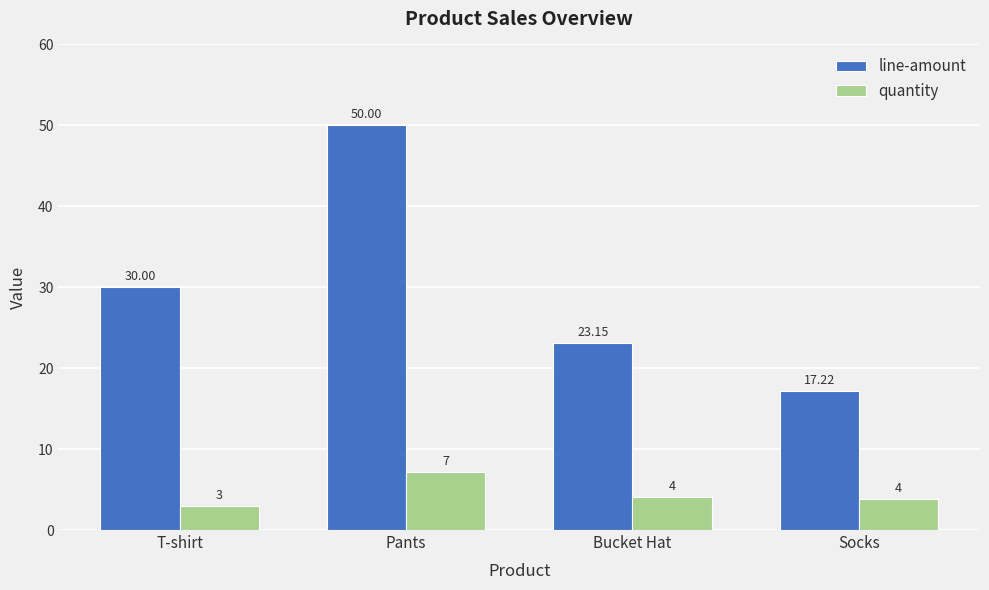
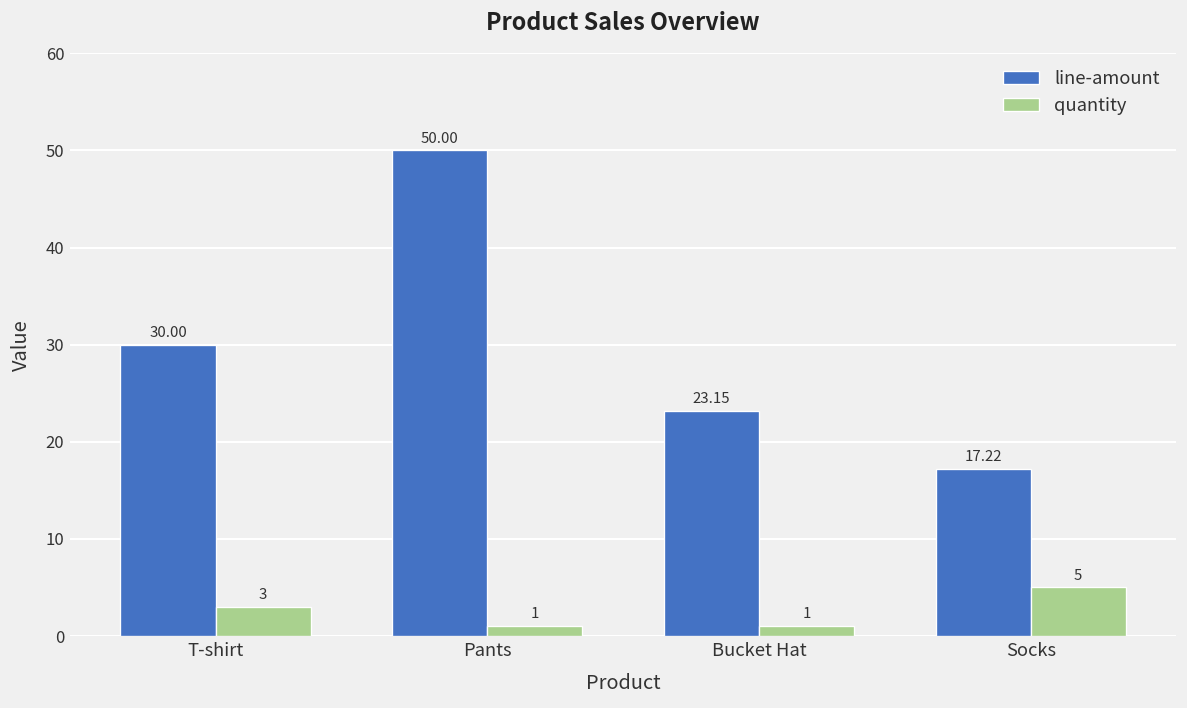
  {
    "line-amount": {
      "T-shirt": 30.00,
      "Pants": 50.00,
      "Bucket Hat": 23.15,
      "Socks": 17.22
    },
    "quantity": {
      "T-shirt": 3,
-     "Pants": 7,
-     "Bucket Hat": 4,
-     "Socks": 4
+     "Pants": 1,
+     "Bucket Hat": 1,
+     "Socks": 5
    }
  }
